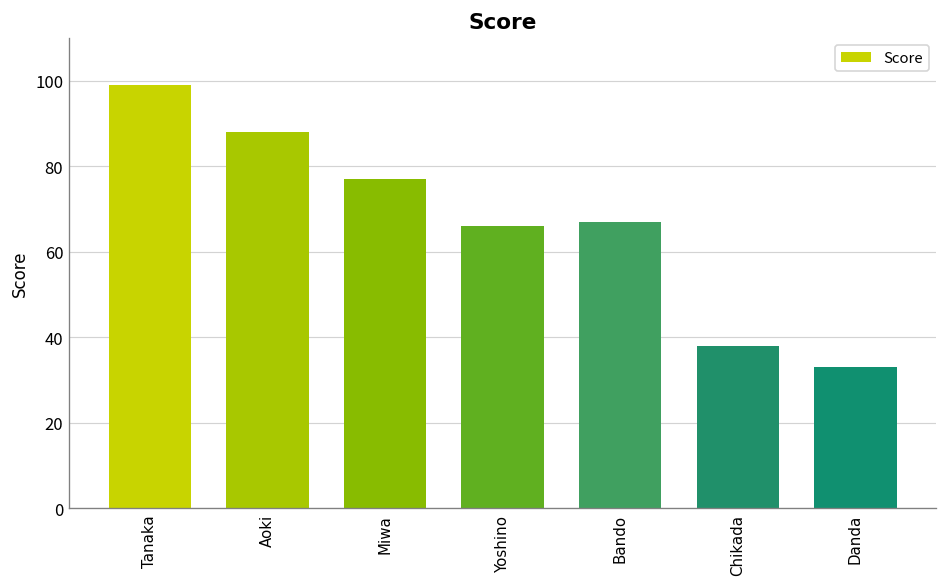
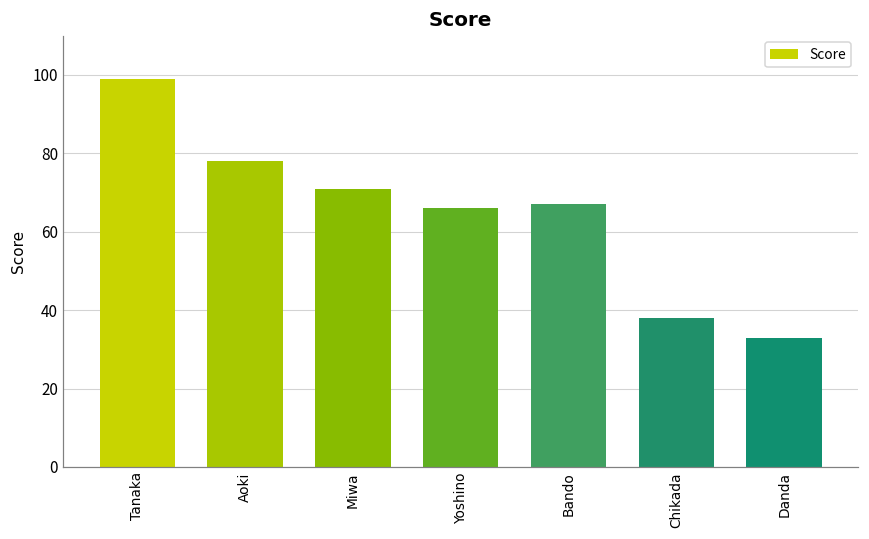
  {
    "Tanaka": 99,
-   "Aoki": 88,
-   "Miwa": 77,
+   "Aoki": 78,
+   "Miwa": 71,
    "Yoshino": 66,
    "Bando": 67,
    "Chikada": 38,
    "Danda": 33
  }
